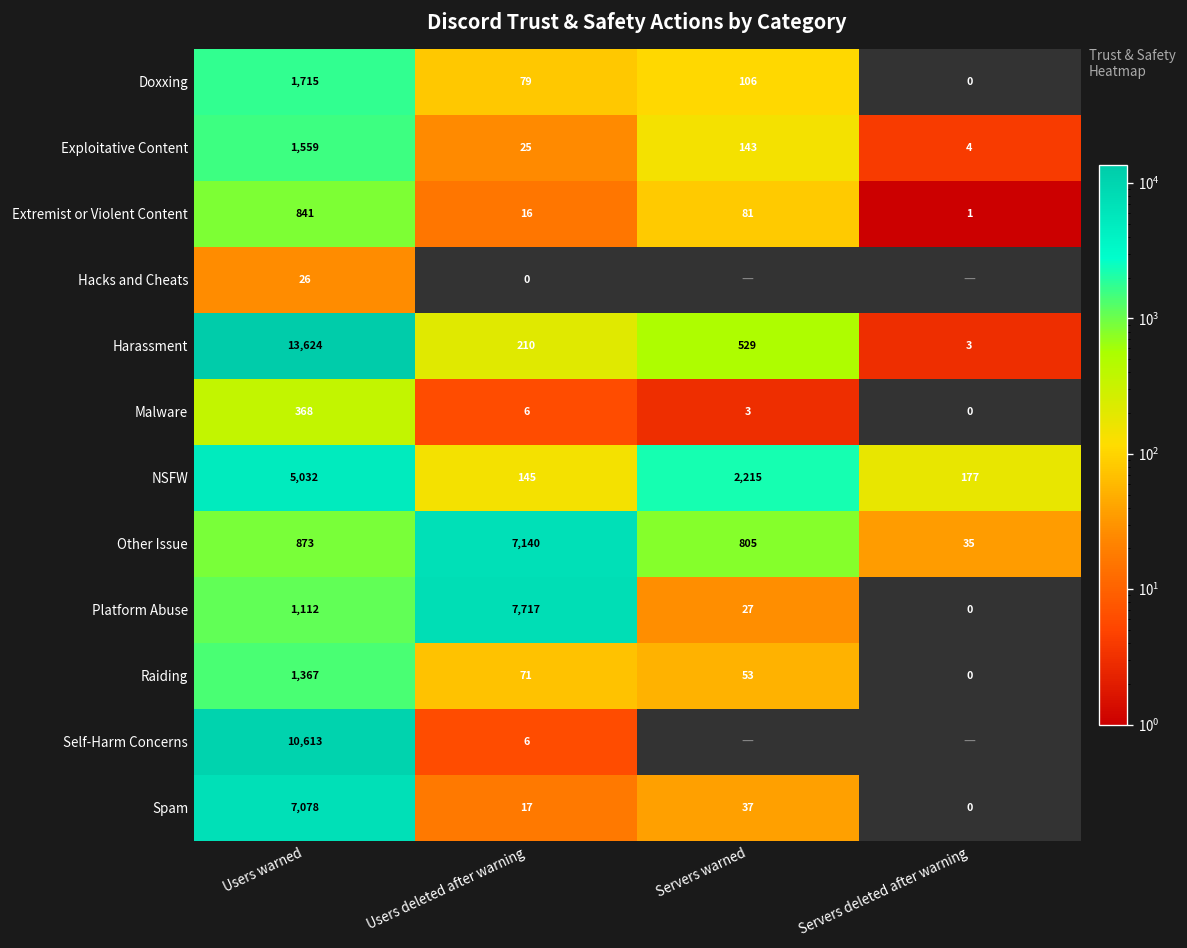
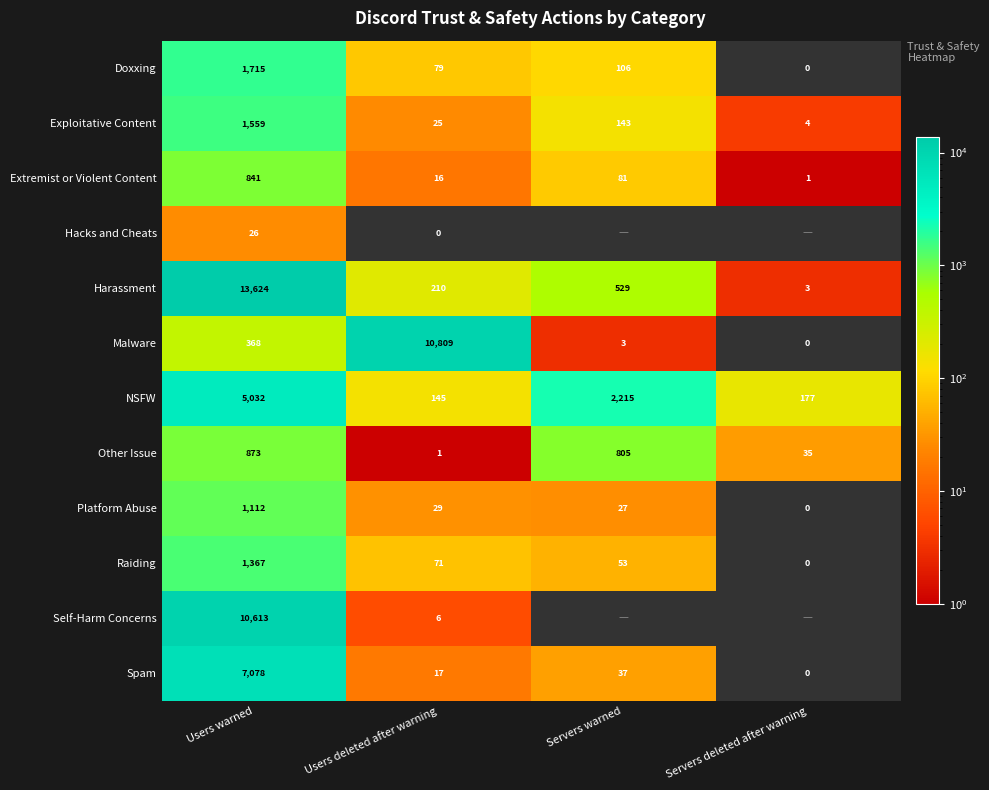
  {
    "Doxxing": {
      "Users warned": "1,715",
      "Users deleted after warning": "79",
      "Servers warned": "106",
      "Servers deleted after warning": "0"
    },
    "Exploitative Content": {
      "Users warned": "1,559",
      "Users deleted after warning": "25",
      "Servers warned": "143",
      "Servers deleted after warning": "4"
    },
    "Extremist or Violent Content": {
      "Users warned": "841",
      "Users deleted after warning": "16",
      "Servers warned": "81",
      "Servers deleted after warning": "1"
    },
    "Hacks and Cheats": {
      "Users warned": "26",
      "Users deleted after warning": "0"
    },
    "Harassment": {
      "Users warned": "13,624",
      "Users deleted after warning": "210",
      "Servers warned": "529",
      "Servers deleted after warning": "3"
    },
    "Malware": {
      "Users warned": "368",
-     "Users deleted after warning": "6",
+     "Users deleted after warning": "10,809",
      "Servers warned": "3",
      "Servers deleted after warning": "0"
    },
    "NSFW": {
      "Users warned": "5,032",
      "Users deleted after warning": "145",
      "Servers warned": "2,215",
      "Servers deleted after warning": "177"
    },
    "Other Issue": {
      "Users warned": "873",
-     "Users deleted after warning": "7,140",
+     "Users deleted after warning": "1",
      "Servers warned": "805",
      "Servers deleted after warning": "35"
    },
    "Platform Abuse": {
      "Users warned": "1,112",
-     "Users deleted after warning": "7,717",
+     "Users deleted after warning": "29",
      "Servers warned": "27",
      "Servers deleted after warning": "0"
    },
    "Raiding": {
      "Users warned": "1,367",
      "Users deleted after warning": "71",
      "Servers warned": "53",
      "Servers deleted after warning": "0"
    },
    "Self-Harm Concerns": {
      "Users warned": "10,613",
      "Users deleted after warning": "6"
    },
    "Spam": {
      "Users warned": "7,078",
      "Users deleted after warning": "17",
      "Servers warned": "37",
      "Servers deleted after warning": "0"
    }
  }
